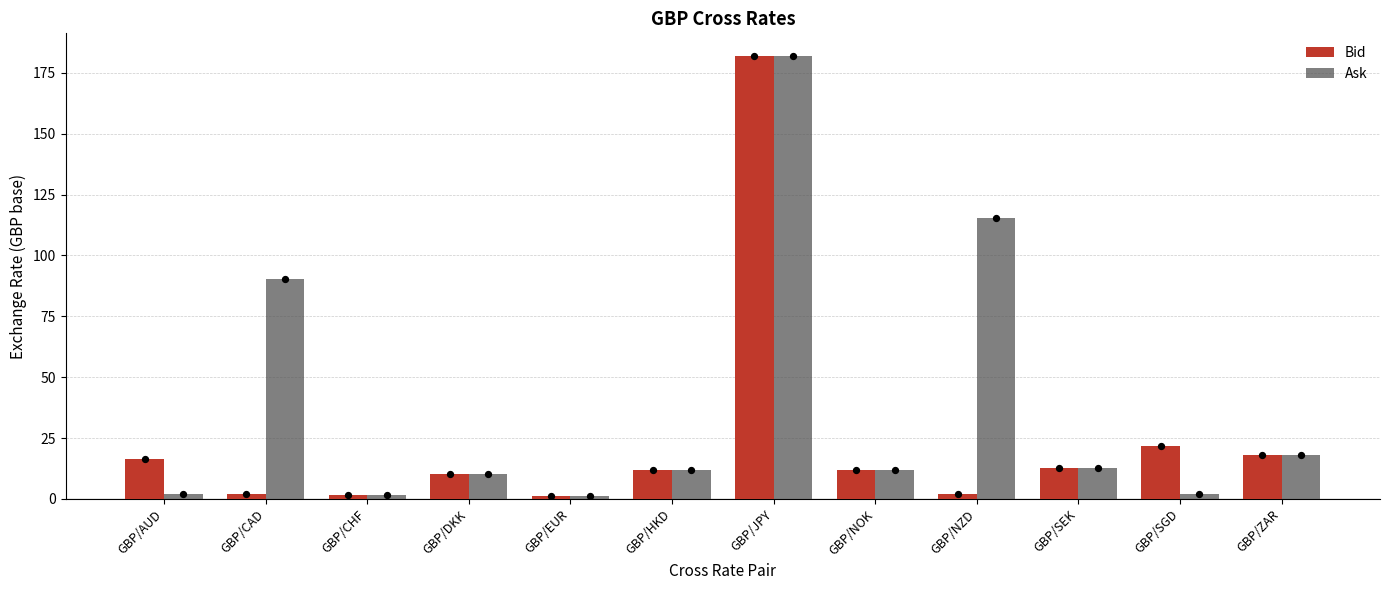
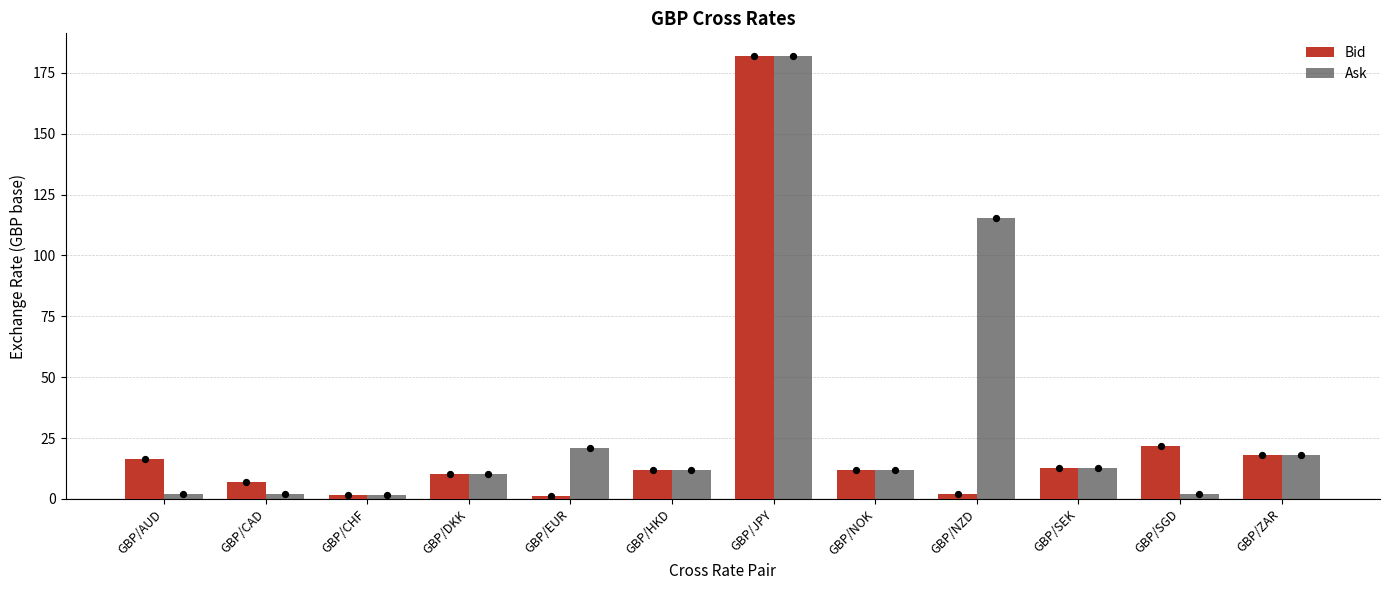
  {
    "Bid": {
      "GBP/AUD": 16,
-     "GBP/CAD": 2,
+     "GBP/CAD": 7,
      "GBP/CHF": 1,
      "GBP/DKK": 10,
      "GBP/EUR": 1,
      "GBP/HKD": 12,
      "GBP/JPY": 182,
      "GBP/NOK": 12,
      "GBP/NZD": 2,
      "GBP/SEK": 13,
      "GBP/SGD": 22,
      "GBP/ZAR": 18
    },
    "Ask": {
      "GBP/AUD": 2,
-     "GBP/CAD": 90,
+     "GBP/CAD": 2,
      "GBP/CHF": 1,
      "GBP/DKK": 10,
-     "GBP/EUR": 1,
+     "GBP/EUR": 21,
      "GBP/HKD": 12,
      "GBP/JPY": 182,
      "GBP/NOK": 12,
      "GBP/NZD": 116,
      "GBP/SEK": 13,
      "GBP/SGD": 2,
      "GBP/ZAR": 18
    }
  }
